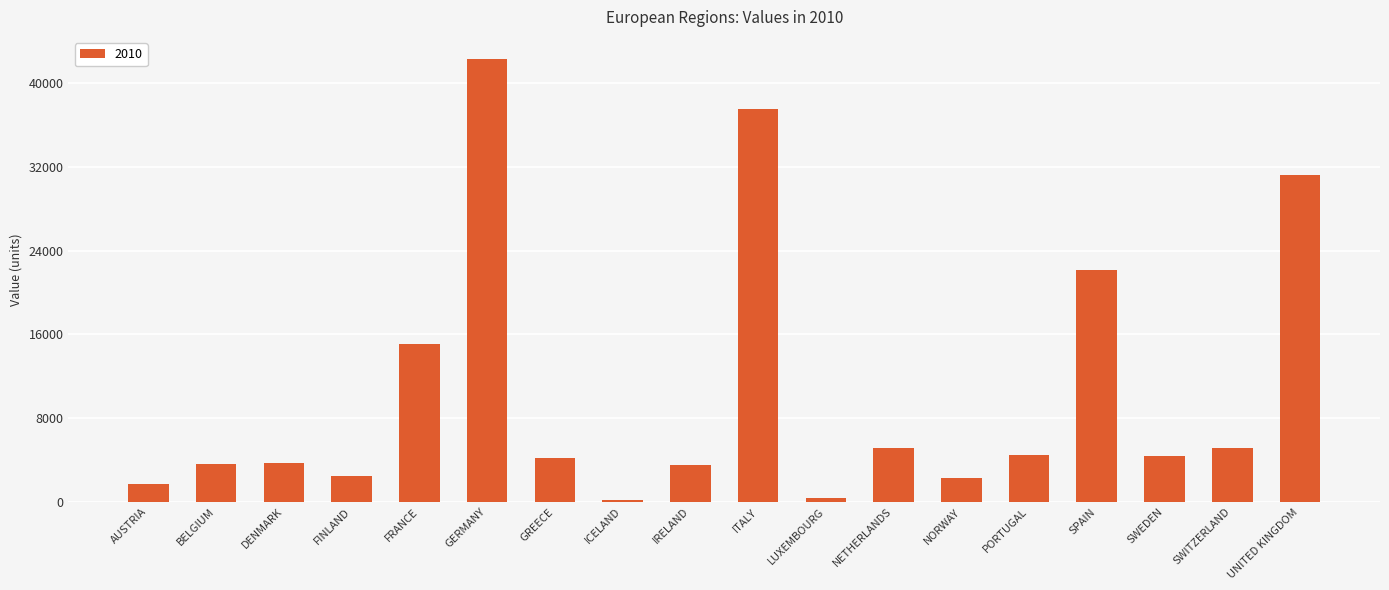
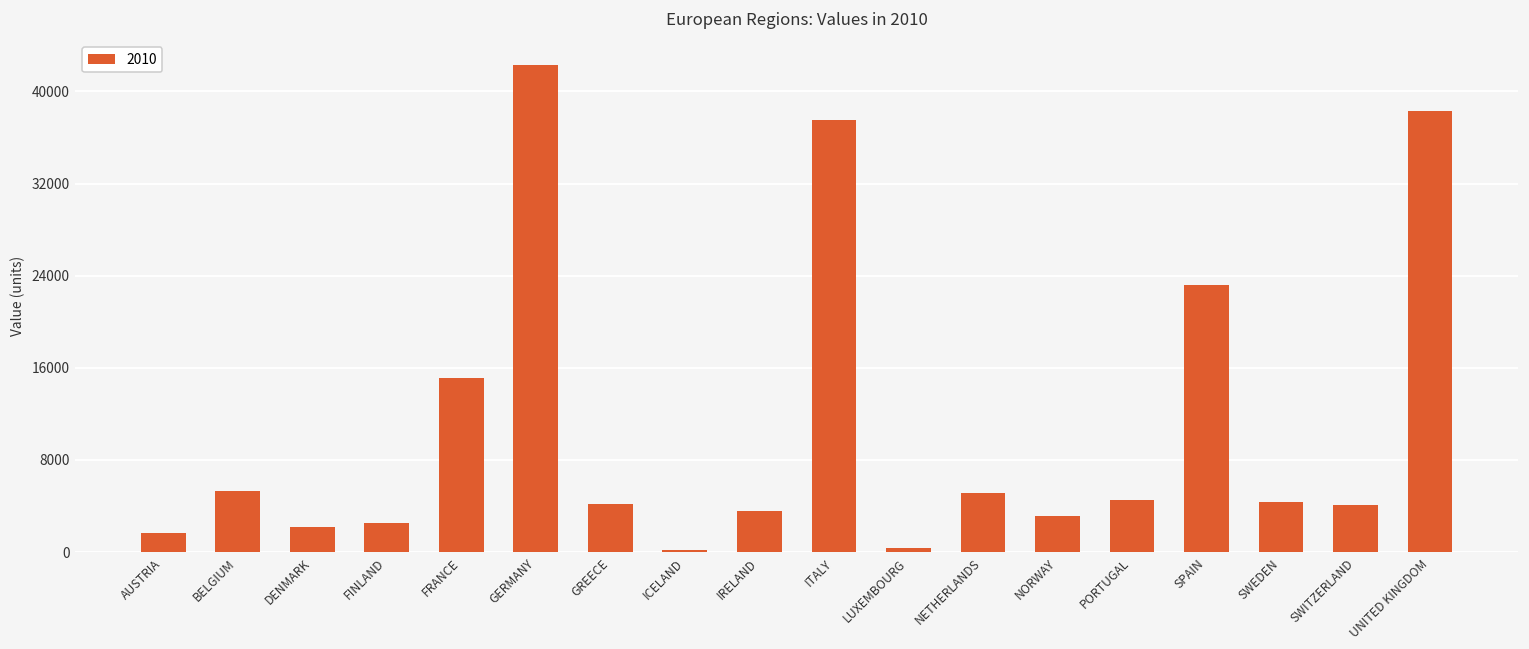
  {
    "AUSTRIA": 1700,
-   "BELGIUM": 3600,
-   "DENMARK": 3700,
+   "BELGIUM": 5300,
+   "DENMARK": 2200,
    "FINLAND": 2500,
    "FRANCE": 15100,
    "GERMANY": 42300,
    "GREECE": 4100,
    "IRELAND": 3600,
    "ITALY": 37500,
    "LUXEMBOURG": 300,
    "NETHERLANDS": 5100,
-   "NORWAY": 2300,
+   "NORWAY": 3100,
    "PORTUGAL": 4500,
-   "SPAIN": 22100,
+   "SPAIN": 23200,
    "SWEDEN": 4300,
-   "SWITZERLAND": 5100,
-   "UNITED KINGDOM": 31300
+   "SWITZERLAND": 4100,
+   "UNITED KINGDOM": 38300
  }
